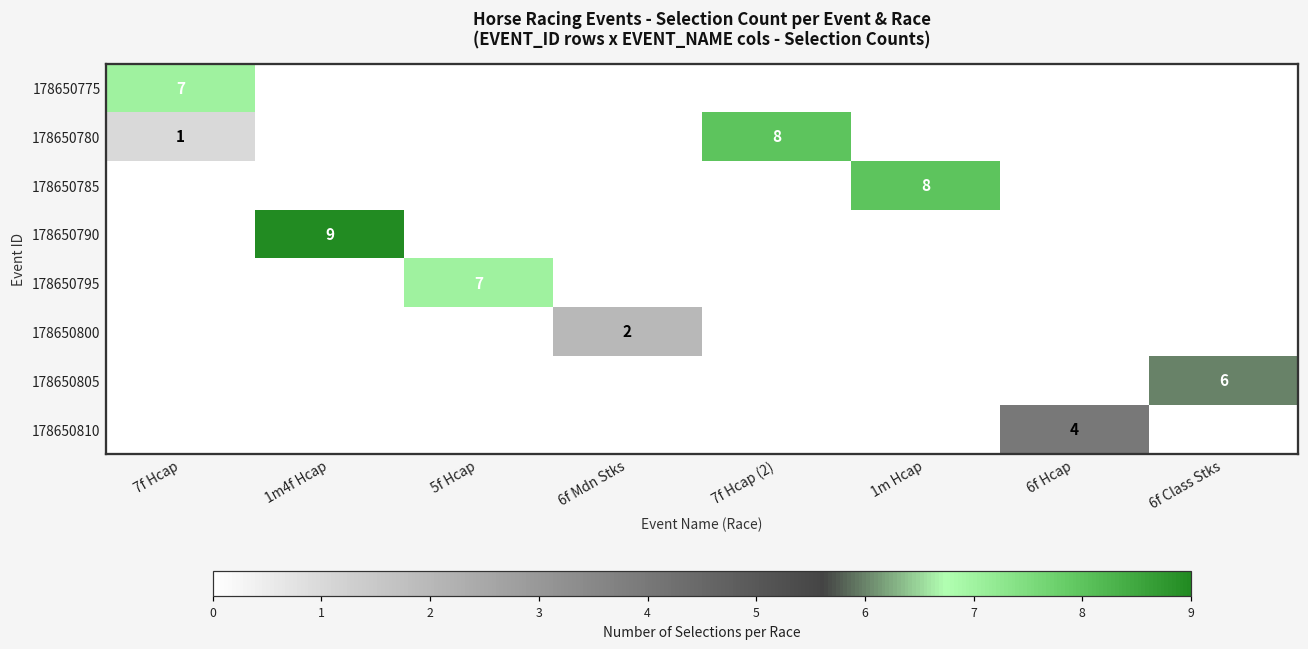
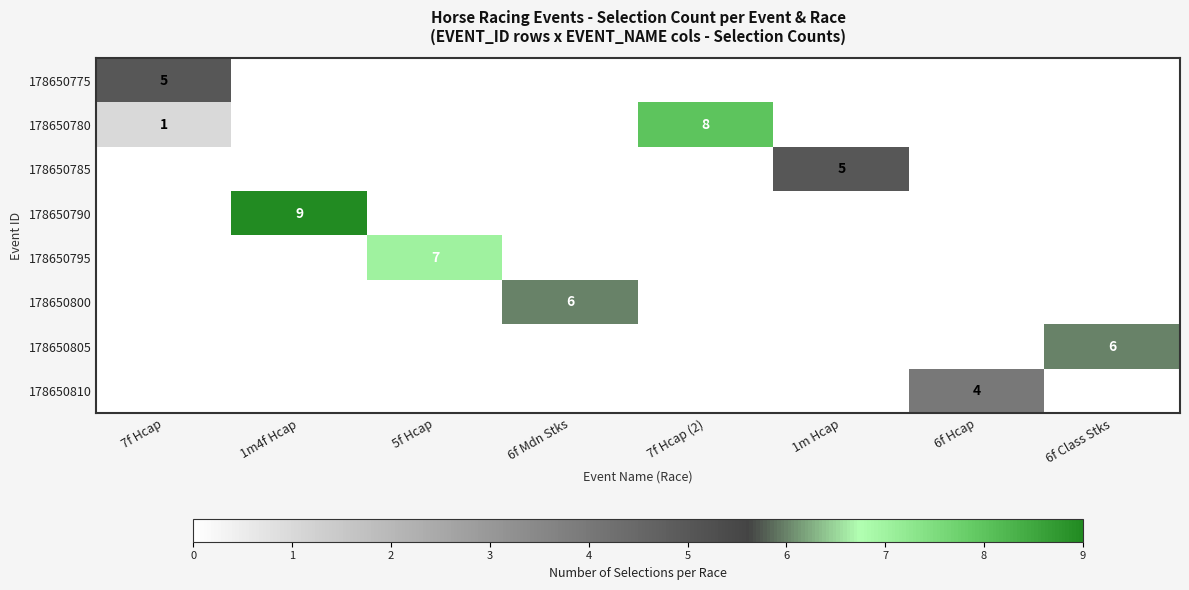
  {
    "178650775": {
-     "7f Hcap": 7
+     "7f Hcap": 5
    },
    "178650780": {
      "7f Hcap": 1,
      "7f Hcap (2)": 8
    },
    "178650785": {
-     "1m Hcap": 8
+     "1m Hcap": 5
    },
    "178650790": {
      "1m4f Hcap": 9
    },
    "178650795": {
      "5f Hcap": 7
    },
    "178650800": {
-     "6f Mdn Stks": 2
+     "6f Mdn Stks": 6
    },
    "178650805": {
      "6f Class Stks": 6
    },
    "178650810": {
      "6f Hcap": 4
    }
  }
